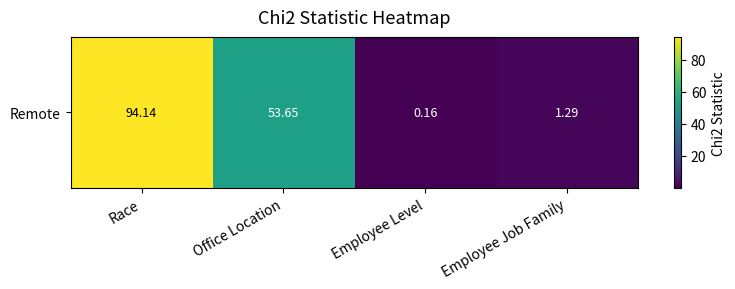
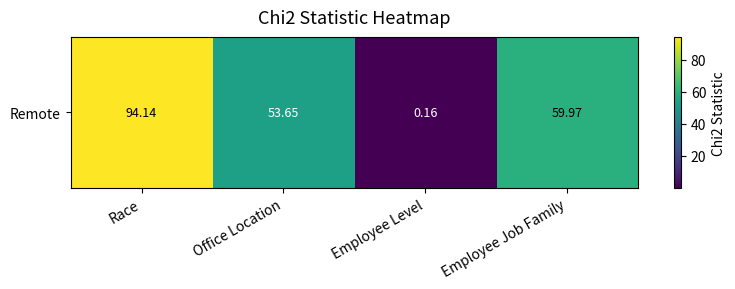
  {
    "Remote": {
      "Race": 94.14,
      "Office Location": 53.65,
      "Employee Level": 0.16,
-     "Employee Job Family": 1.29
+     "Employee Job Family": 59.97
    }
  }
